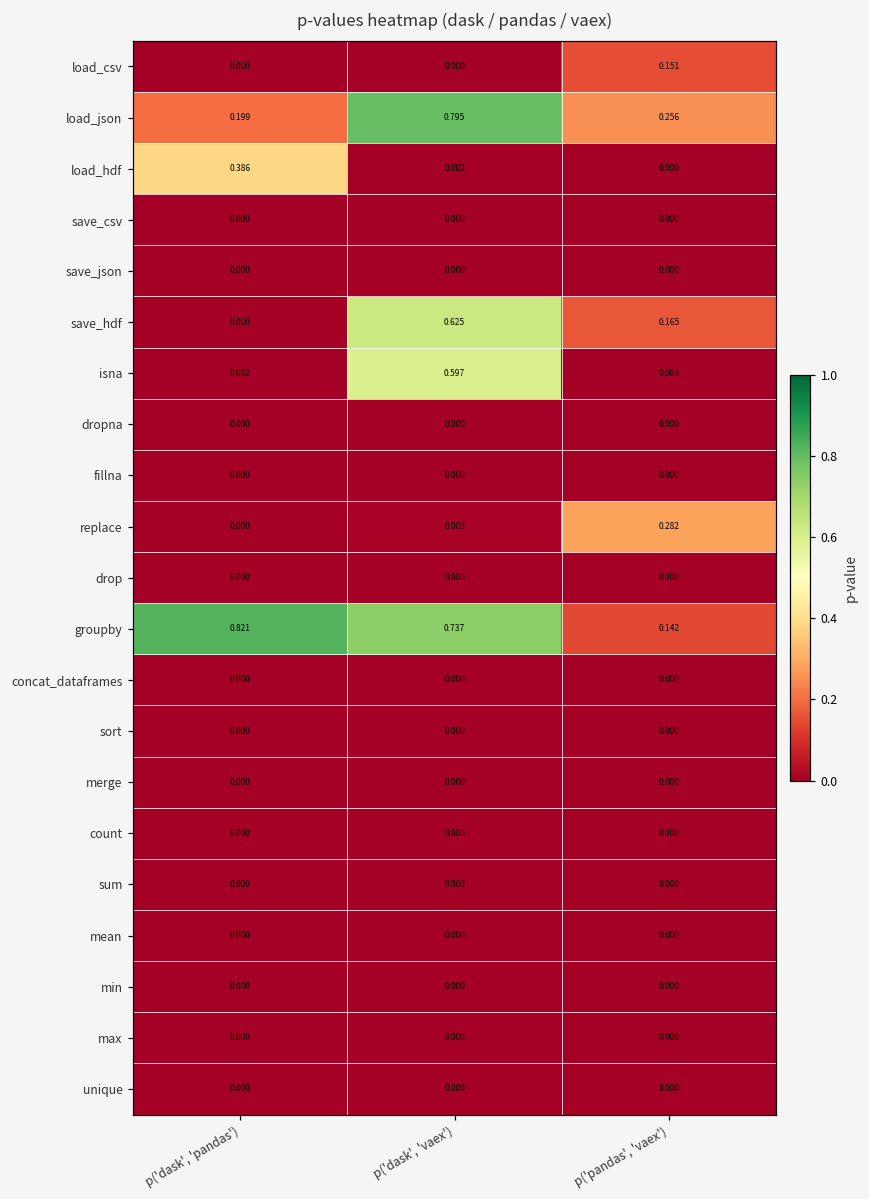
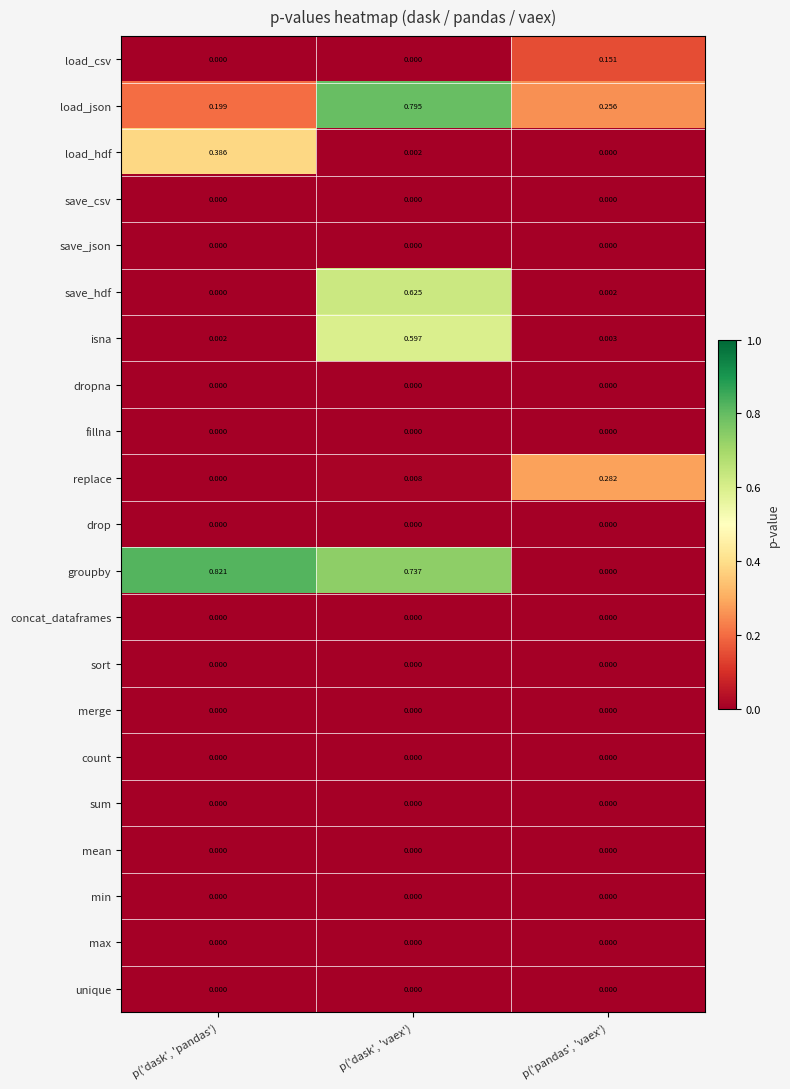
  {
    "load_csv": {
      "p('dask', 'pandas')": 0.000,
      "p('dask', 'vaex')": 0.000,
      "p('pandas', 'vaex')": 0.151
    },
    "load_json": {
      "p('dask', 'pandas')": 0.199,
      "p('dask', 'vaex')": 0.795,
      "p('pandas', 'vaex')": 0.256
    },
    "load_hdf": {
      "p('dask', 'pandas')": 0.386,
      "p('dask', 'vaex')": 0.002,
      "p('pandas', 'vaex')": 0.000
    },
    "save_csv": {
      "p('dask', 'pandas')": 0.000,
      "p('dask', 'vaex')": 0.000,
      "p('pandas', 'vaex')": 0.000
    },
    "save_json": {
      "p('dask', 'pandas')": 0.000,
      "p('dask', 'vaex')": 0.000,
      "p('pandas', 'vaex')": 0.000
    },
    "save_hdf": {
      "p('dask', 'pandas')": 0.000,
      "p('dask', 'vaex')": 0.625,
-     "p('pandas', 'vaex')": 0.165
+     "p('pandas', 'vaex')": 0.002
    },
    "isna": {
      "p('dask', 'pandas')": 0.002,
      "p('dask', 'vaex')": 0.597,
      "p('pandas', 'vaex')": 0.003
    },
    "dropna": {
      "p('dask', 'pandas')": 0.000,
      "p('dask', 'vaex')": 0.000,
      "p('pandas', 'vaex')": 0.000
    },
    "fillna": {
      "p('dask', 'pandas')": 0.000,
      "p('dask', 'vaex')": 0.000,
      "p('pandas', 'vaex')": 0.000
    },
    "replace": {
      "p('dask', 'pandas')": 0.000,
      "p('dask', 'vaex')": 0.008,
      "p('pandas', 'vaex')": 0.282
    },
    "drop": {
      "p('dask', 'pandas')": 0.000,
      "p('dask', 'vaex')": 0.000,
      "p('pandas', 'vaex')": 0.000
    },
    "groupby": {
      "p('dask', 'pandas')": 0.821,
      "p('dask', 'vaex')": 0.737,
-     "p('pandas', 'vaex')": 0.142
+     "p('pandas', 'vaex')": 0.000
    },
    "concat_dataframes": {
      "p('dask', 'pandas')": 0.000,
      "p('dask', 'vaex')": 0.000,
      "p('pandas', 'vaex')": 0.000
    },
    "sort": {
      "p('dask', 'pandas')": 0.000,
      "p('dask', 'vaex')": 0.000,
      "p('pandas', 'vaex')": 0.000
    },
    "merge": {
      "p('dask', 'pandas')": 0.000,
      "p('dask', 'vaex')": 0.000,
      "p('pandas', 'vaex')": 0.000
    },
    "count": {
      "p('dask', 'pandas')": 0.000,
      "p('dask', 'vaex')": 0.000,
      "p('pandas', 'vaex')": 0.000
    },
    "sum": {
      "p('dask', 'pandas')": 0.000,
      "p('dask', 'vaex')": 0.000,
      "p('pandas', 'vaex')": 0.000
    },
    "mean": {
      "p('dask', 'pandas')": 0.000,
      "p('dask', 'vaex')": 0.000,
      "p('pandas', 'vaex')": 0.000
    },
    "min": {
      "p('dask', 'pandas')": 0.000,
      "p('dask', 'vaex')": 0.000,
      "p('pandas', 'vaex')": 0.000
    },
    "max": {
      "p('dask', 'pandas')": 0.000,
      "p('dask', 'vaex')": 0.000,
      "p('pandas', 'vaex')": 0.000
    },
    "unique": {
      "p('dask', 'pandas')": 0.000,
      "p('dask', 'vaex')": 0.000,
      "p('pandas', 'vaex')": 0.000
    }
  }
